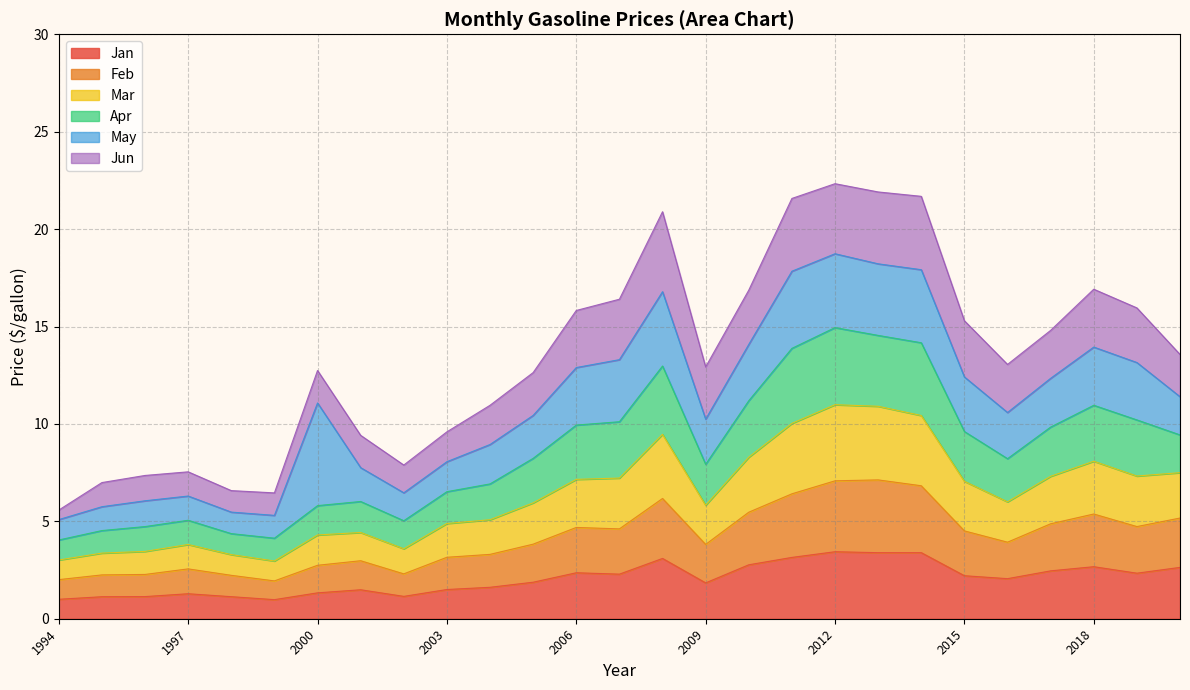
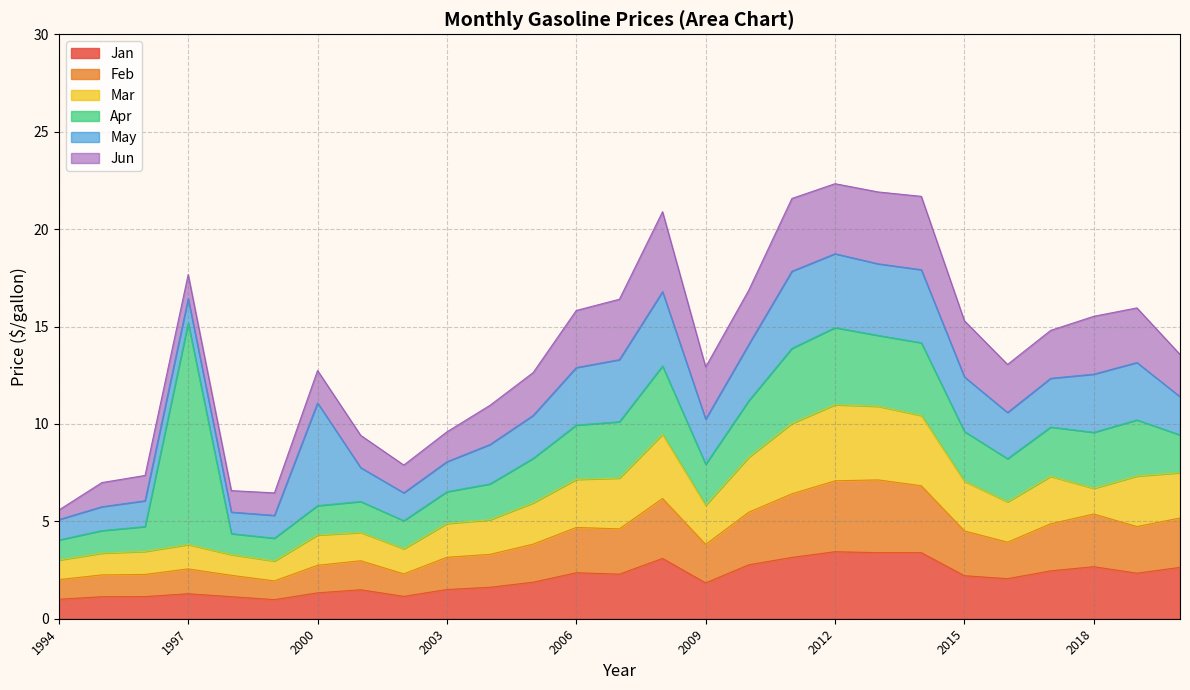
  {
    "Mar": {
      "1994": 1.0,
      "1997": 1.3,
      "2000": 1.6,
      "2003": 1.7,
      "2006": 2.5,
      "2009": 2.0,
      "2012": 3.9,
      "2015": 2.5,
-     "2018": 2.7
+     "2018": 1.3
    },
    "Apr": {
      "1994": 1.0,
-     "1997": 1.2,
+     "1997": 11.4,
      "2000": 1.5,
      "2003": 1.6,
      "2006": 2.8,
      "2009": 2.1,
      "2012": 4.0,
      "2015": 2.6,
      "2018": 2.9
    },
    "May": {
      "1994": 1.0,
      "1997": 1.2,
      "2000": 5.3,
      "2003": 1.5,
      "2006": 3.0,
      "2009": 2.3,
      "2012": 3.8,
      "2015": 2.8,
      "2018": 3.0
    },
    "Jun": {
      "1994": 0.5,
      "1997": 1.2,
      "2000": 1.7,
      "2003": 1.5,
      "2006": 2.9,
      "2009": 2.7,
      "2012": 3.6,
      "2015": 2.9,
      "2018": 3.0
    }
  }
